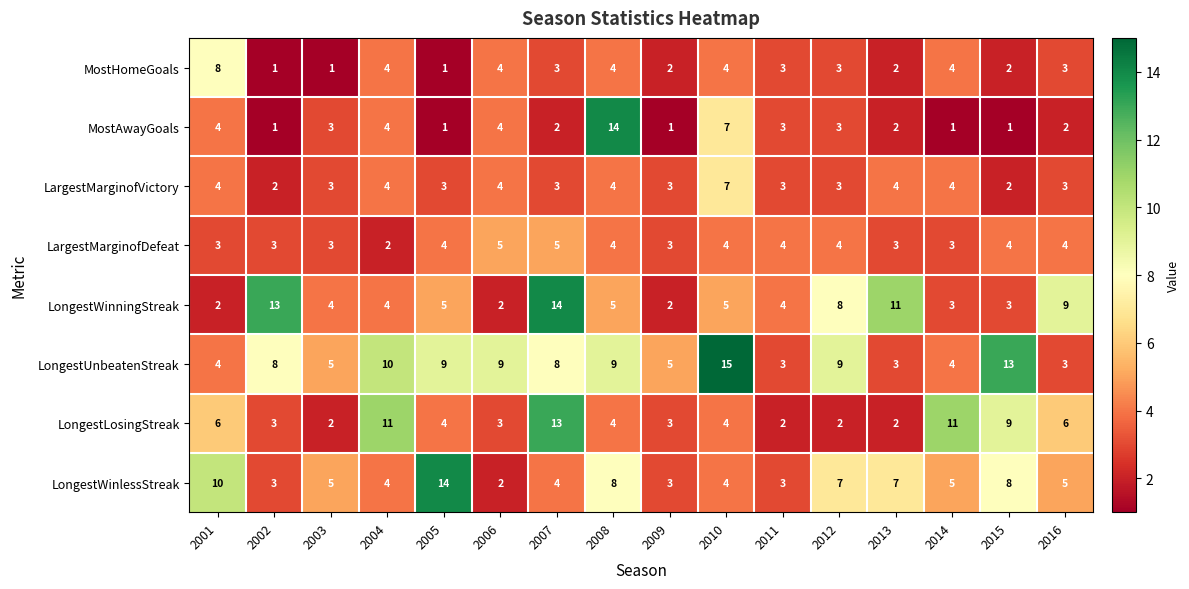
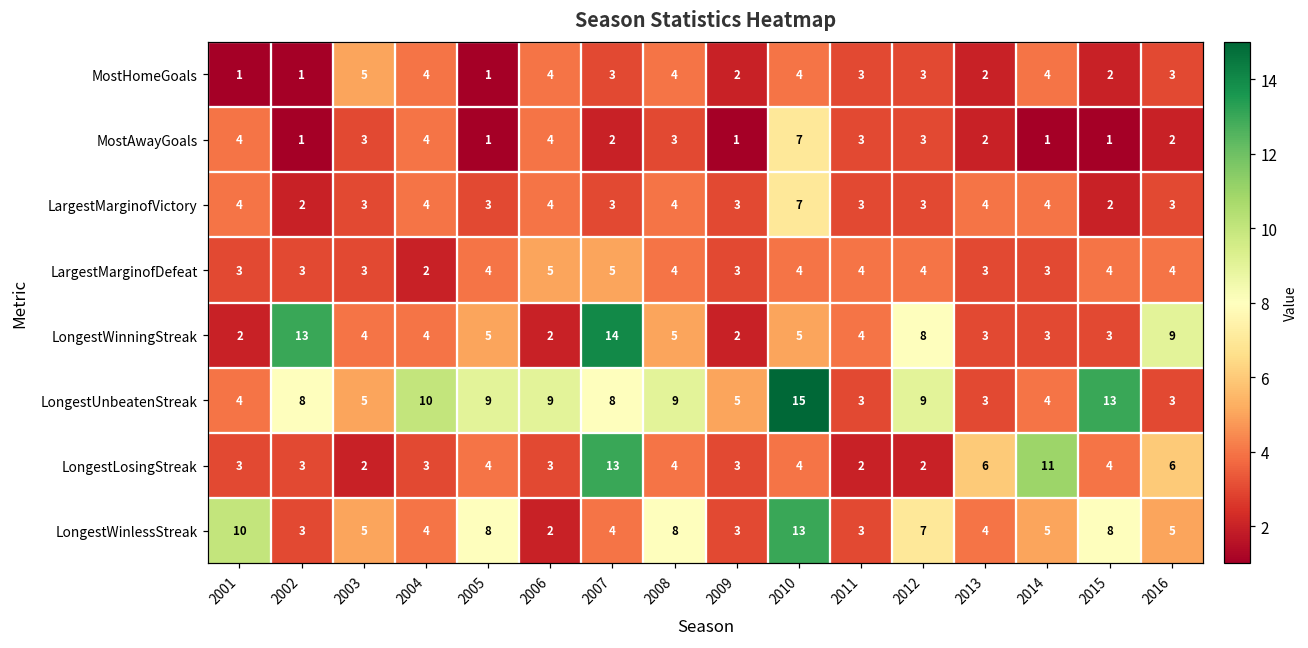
  {
    "MostHomeGoals": {
-     "2001": 8,
+     "2001": 1,
      "2002": 1,
-     "2003": 1,
+     "2003": 5,
      "2004": 4,
      "2005": 1,
      "2006": 4,
      "2007": 3,
      "2008": 4,
      "2009": 2,
      "2010": 4,
      "2011": 3,
      "2012": 3,
      "2013": 2,
      "2014": 4,
      "2015": 2,
      "2016": 3
    },
    "MostAwayGoals": {
      "2001": 4,
      "2002": 1,
      "2003": 3,
      "2004": 4,
      "2005": 1,
      "2006": 4,
      "2007": 2,
-     "2008": 14,
+     "2008": 3,
      "2009": 1,
      "2010": 7,
      "2011": 3,
      "2012": 3,
      "2013": 2,
      "2014": 1,
      "2015": 1,
      "2016": 2
    },
    "LargestMarginofVictory": {
      "2001": 4,
      "2002": 2,
      "2003": 3,
      "2004": 4,
      "2005": 3,
      "2006": 4,
      "2007": 3,
      "2008": 4,
      "2009": 3,
      "2010": 7,
      "2011": 3,
      "2012": 3,
      "2013": 4,
      "2014": 4,
      "2015": 2,
      "2016": 3
    },
    "LargestMarginofDefeat": {
      "2001": 3,
      "2002": 3,
      "2003": 3,
      "2004": 2,
      "2005": 4,
      "2006": 5,
      "2007": 5,
      "2008": 4,
      "2009": 3,
      "2010": 4,
      "2011": 4,
      "2012": 4,
      "2013": 3,
      "2014": 3,
      "2015": 4,
      "2016": 4
    },
    "LongestWinningStreak": {
      "2001": 2,
      "2002": 13,
      "2003": 4,
      "2004": 4,
      "2005": 5,
      "2006": 2,
      "2007": 14,
      "2008": 5,
      "2009": 2,
      "2010": 5,
      "2011": 4,
      "2012": 8,
-     "2013": 11,
+     "2013": 3,
      "2014": 3,
      "2015": 3,
      "2016": 9
    },
    "LongestUnbeatenStreak": {
      "2001": 4,
      "2002": 8,
      "2003": 5,
      "2004": 10,
      "2005": 9,
      "2006": 9,
      "2007": 8,
      "2008": 9,
      "2009": 5,
      "2010": 15,
      "2011": 3,
      "2012": 9,
      "2013": 3,
      "2014": 4,
      "2015": 13,
      "2016": 3
    },
    "LongestLosingStreak": {
-     "2001": 6,
+     "2001": 3,
      "2002": 3,
      "2003": 2,
-     "2004": 11,
+     "2004": 3,
      "2005": 4,
      "2006": 3,
      "2007": 13,
      "2008": 4,
      "2009": 3,
      "2010": 4,
      "2011": 2,
      "2012": 2,
-     "2013": 2,
+     "2013": 6,
      "2014": 11,
-     "2015": 9,
+     "2015": 4,
      "2016": 6
    },
    "LongestWinlessStreak": {
      "2001": 10,
      "2002": 3,
      "2003": 5,
      "2004": 4,
-     "2005": 14,
+     "2005": 8,
      "2006": 2,
      "2007": 4,
      "2008": 8,
      "2009": 3,
-     "2010": 4,
+     "2010": 13,
      "2011": 3,
      "2012": 7,
-     "2013": 7,
+     "2013": 4,
      "2014": 5,
      "2015": 8,
      "2016": 5
    }
  }
